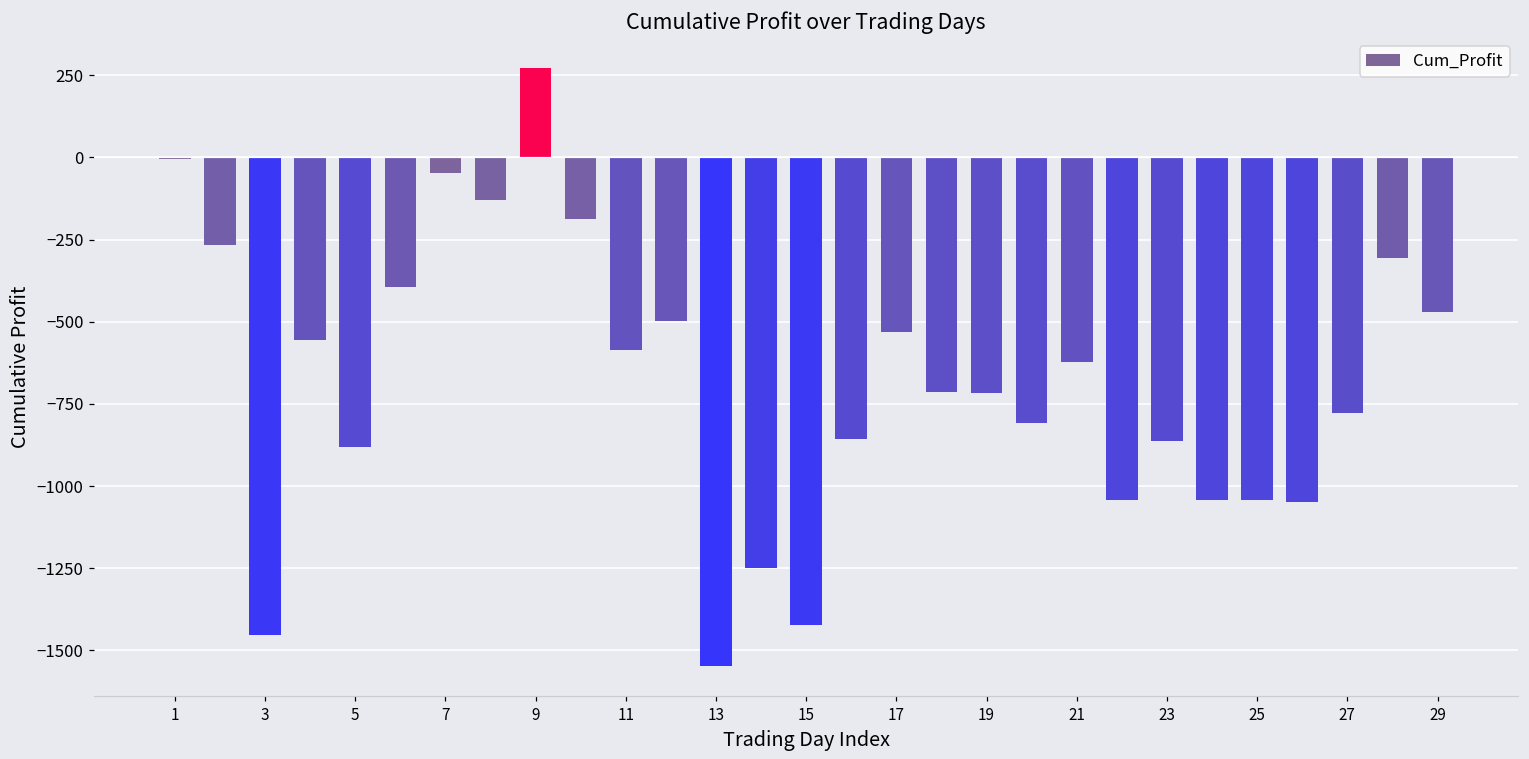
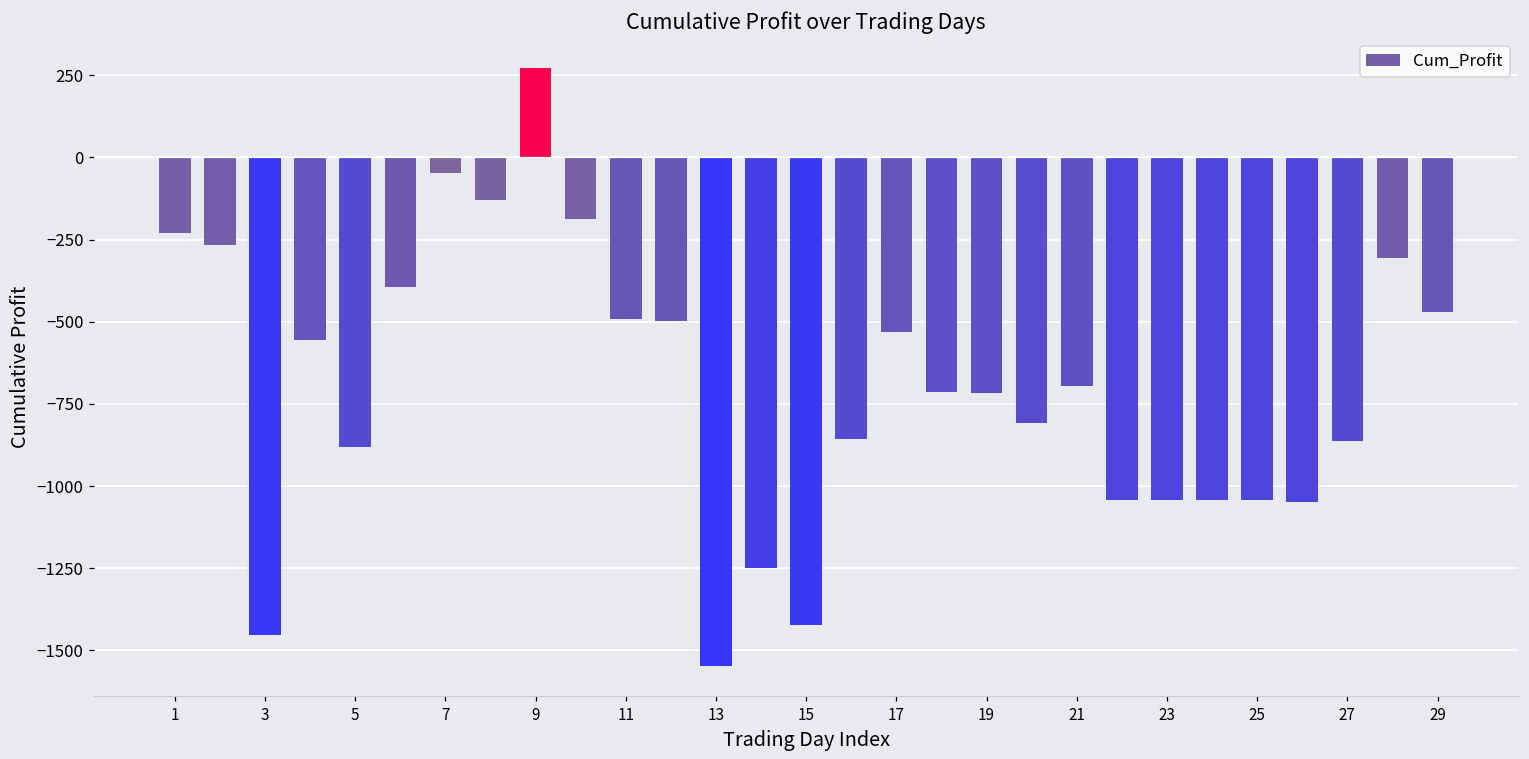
  {
-   "1": 0,
+   "1": -230,
    "3": -1450,
    "5": -880,
    "7": -50,
    "9": 270,
-   "11": -590,
+   "11": -490,
    "13": -1550,
    "15": -1420,
    "17": -530,
    "19": -720,
-   "21": -620,
-   "23": -860,
+   "21": -700,
+   "23": -1040,
    "25": -1040,
-   "27": -780,
+   "27": -860,
    "29": -470
  }
